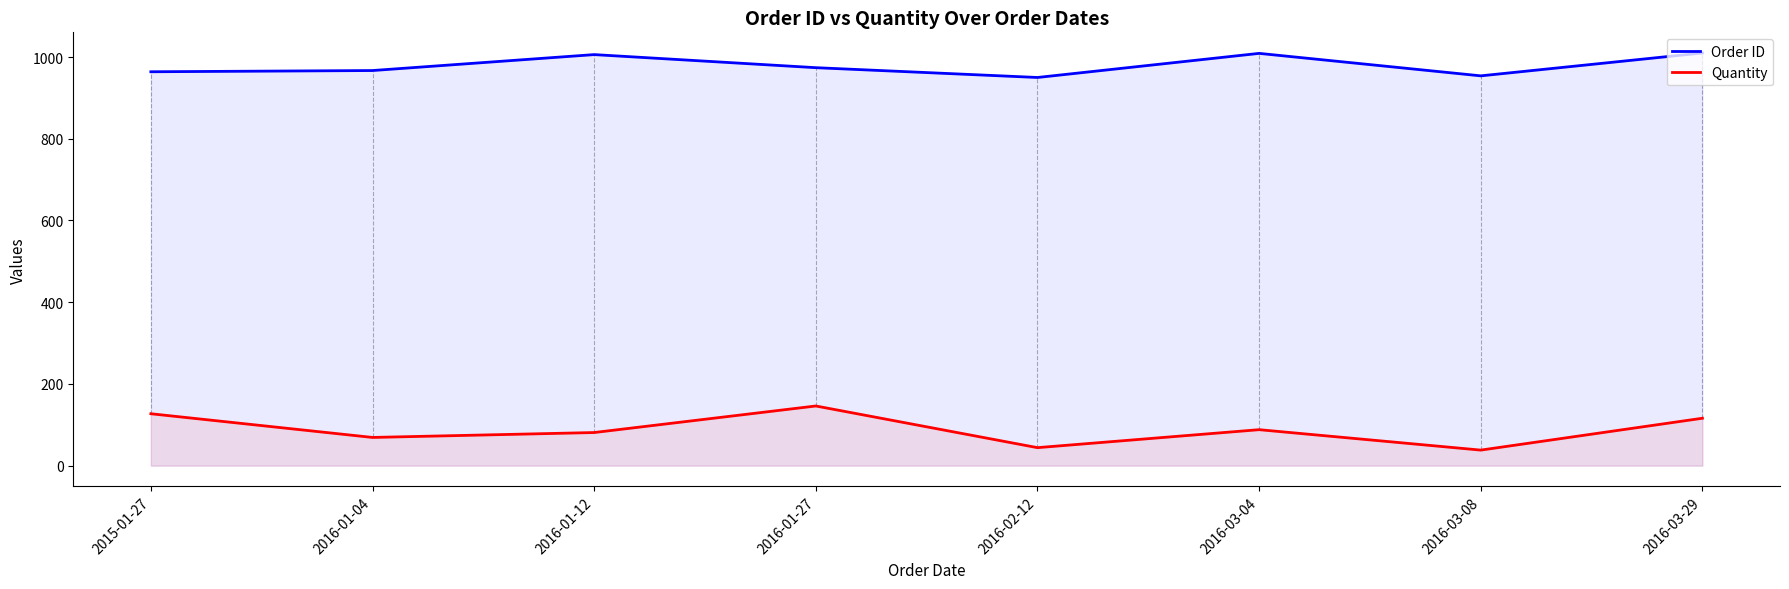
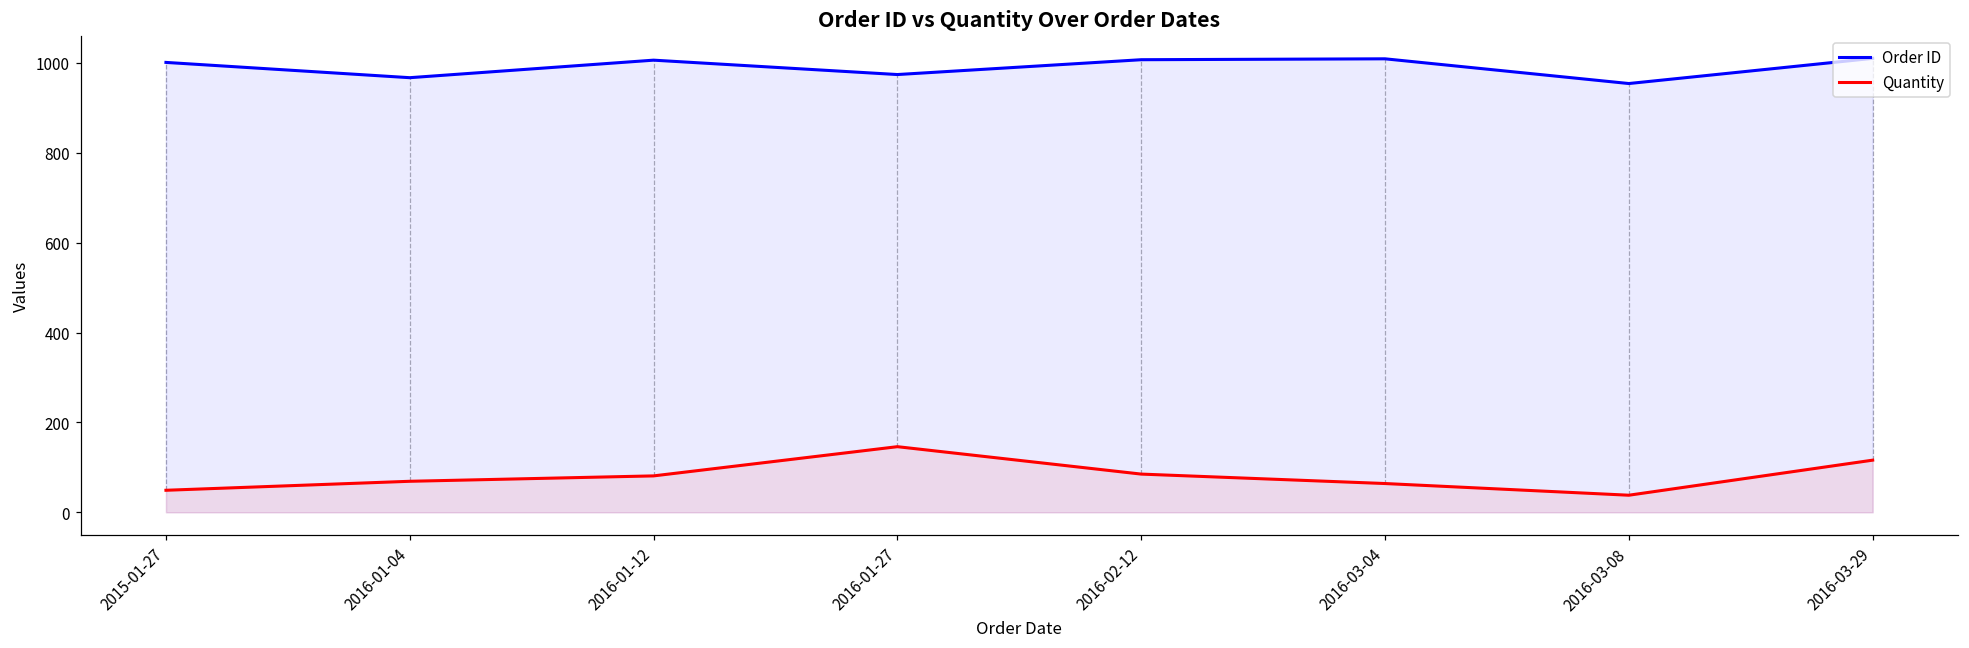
  {
    "Order ID": {
-     "2015-01-27": 960,
-     "2016-02-12": 950
+     "2015-01-27": 1000,
+     "2016-02-12": 1010
    },
    "Quantity": {
-     "2015-01-27": 130,
-     "2016-02-12": 40,
-     "2016-03-04": 90
+     "2015-01-27": 50,
+     "2016-02-12": 90,
+     "2016-03-04": 60
    }
  }
